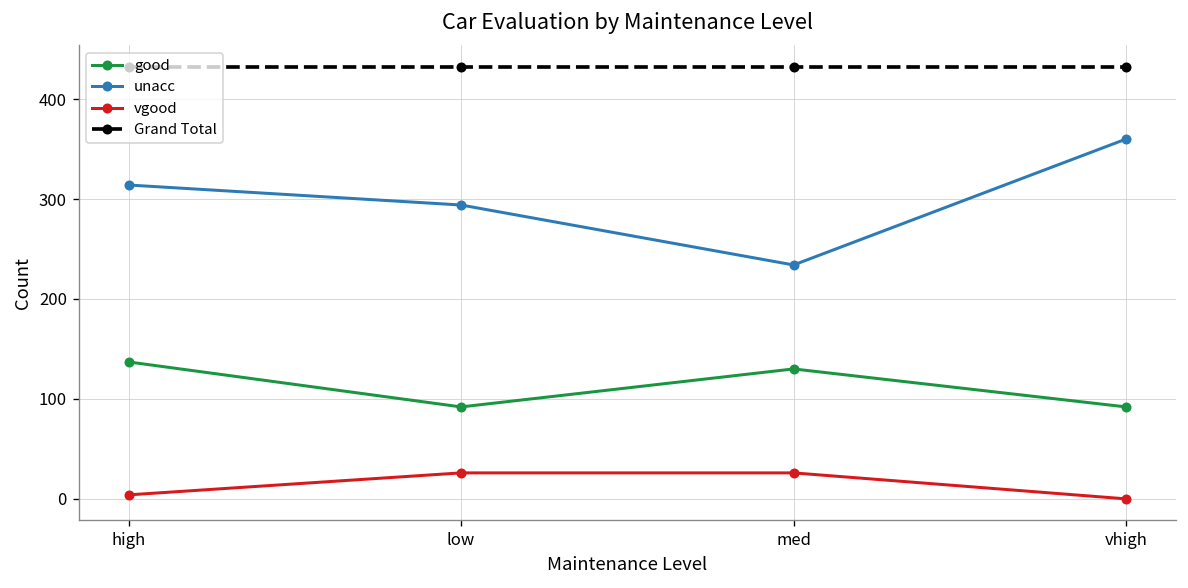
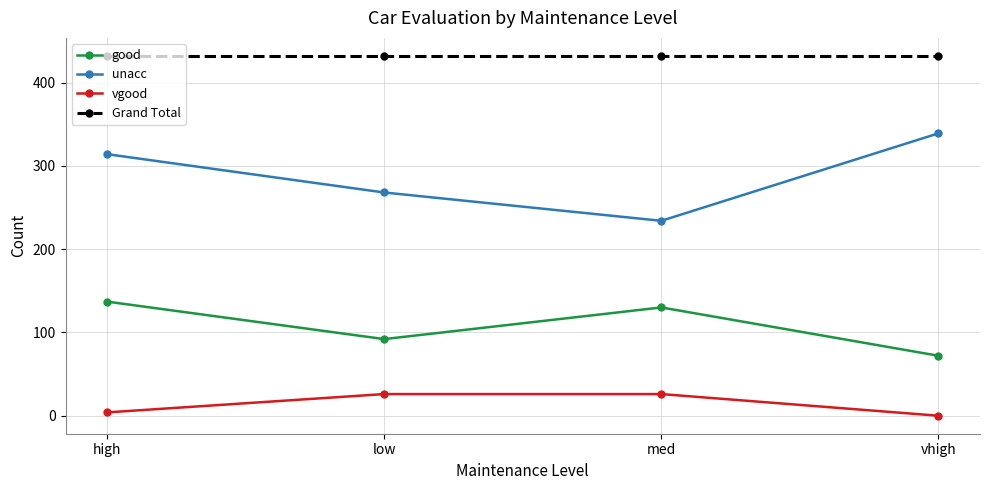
  {
    "good": {
      "high": 140,
      "low": 90,
      "med": 130,
-     "vhigh": 90
+     "vhigh": 70
    },
    "unacc": {
      "high": 310,
-     "low": 290,
+     "low": 270,
      "med": 230,
-     "vhigh": 360
+     "vhigh": 340
    },
    "vgood": {
      "high": 0,
      "low": 30,
      "med": 30,
      "vhigh": 0
    },
    "Grand Total": {
      "low": 430,
      "med": 430,
      "vhigh": 430
    }
  }
